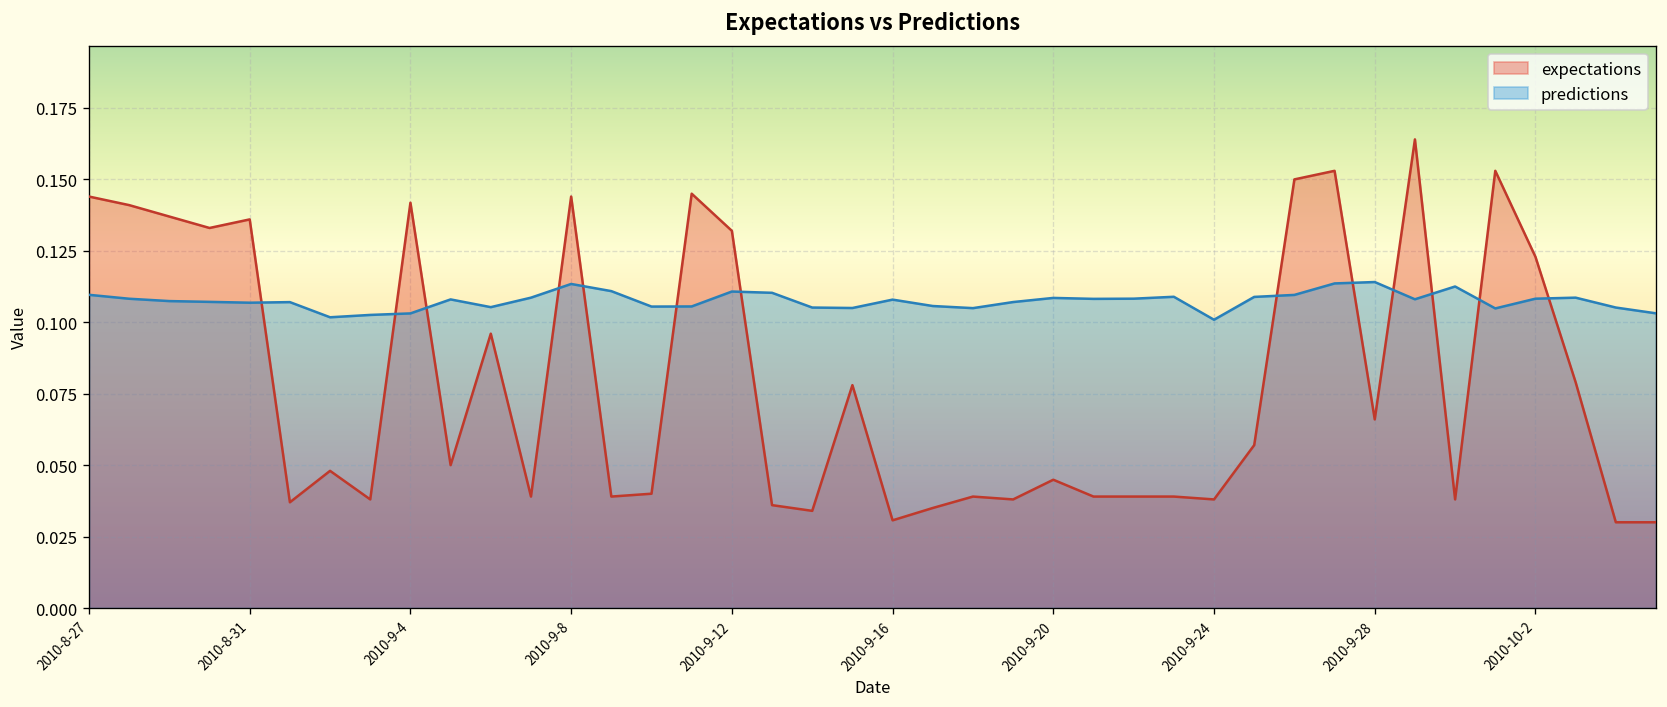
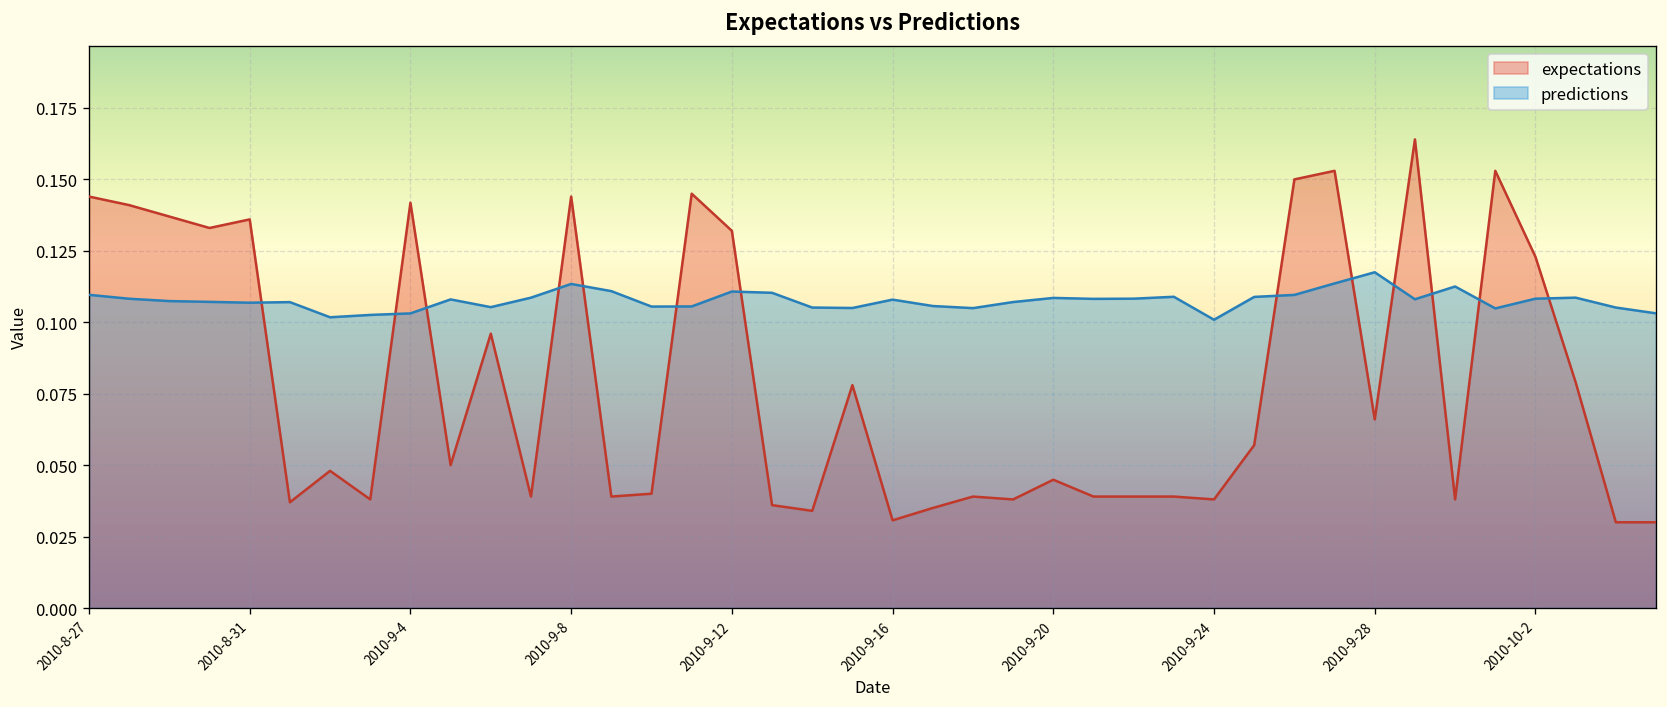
  {
    "expectations": {
      "2010-8-27": 0.144,
      "2010-8-31": 0.136,
      "2010-9-4": 0.142,
      "2010-9-8": 0.144,
      "2010-9-12": 0.132,
      "2010-9-16": 0.031,
      "2010-9-20": 0.045,
      "2010-9-24": 0.038,
      "2010-9-28": 0.066,
      "2010-10-2": 0.123
    },
    "predictions": {
      "2010-8-27": 0.110,
      "2010-8-31": 0.107,
      "2010-9-4": 0.103,
      "2010-9-8": 0.113,
      "2010-9-12": 0.111,
      "2010-9-16": 0.108,
      "2010-9-20": 0.109,
      "2010-9-24": 0.101,
-     "2010-9-28": 0.114,
+     "2010-9-28": 0.118,
      "2010-10-2": 0.108
    }
  }
